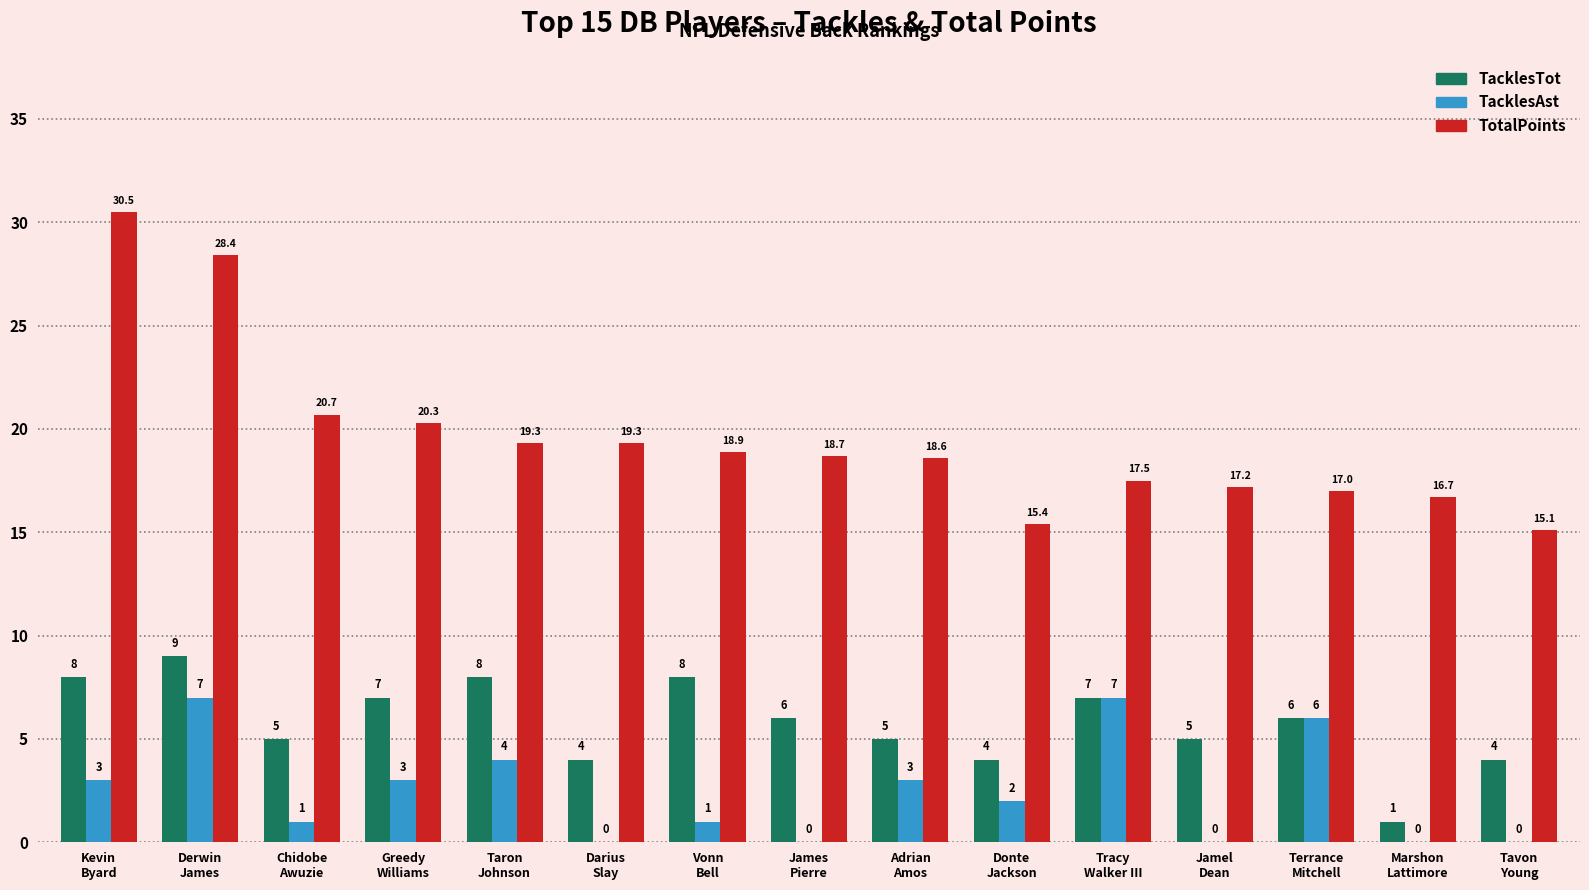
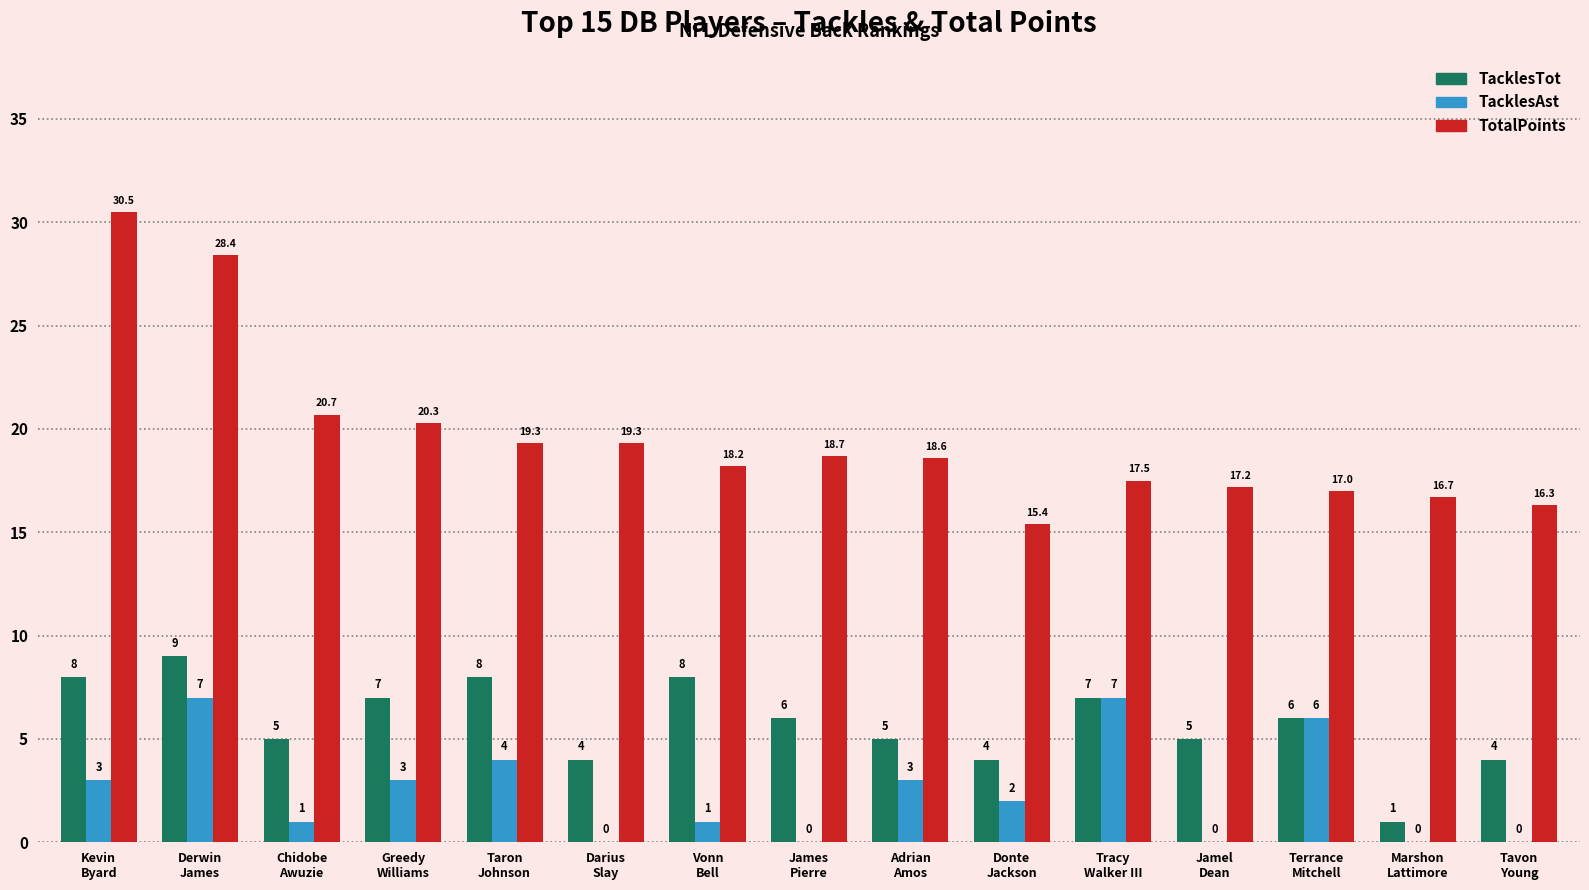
  {
    "TacklesTot": {
      "Kevin Byard": 8,
      "Derwin James": 9,
      "Chidobe Awuzie": 5,
      "Greedy Williams": 7,
      "Taron Johnson": 8,
      "Darius Slay": 4,
      "Vonn Bell": 8,
      "James Pierre": 6,
      "Adrian Amos": 5,
      "Donte Jackson": 4,
      "Tracy Walker III": 7,
      "Jamel Dean": 5,
      "Terrance Mitchell": 6,
      "Marshon Lattimore": 1,
      "Tavon Young": 4
    },
    "TacklesAst": {
      "Kevin Byard": 3,
      "Derwin James": 7,
      "Chidobe Awuzie": 1,
      "Greedy Williams": 3,
      "Taron Johnson": 4,
      "Darius Slay": 0,
      "Vonn Bell": 1,
      "James Pierre": 0,
      "Adrian Amos": 3,
      "Donte Jackson": 2,
      "Tracy Walker III": 7,
      "Jamel Dean": 0,
      "Terrance Mitchell": 6,
      "Marshon Lattimore": 0,
      "Tavon Young": 0
    },
    "TotalPoints": {
      "Kevin Byard": 30.5,
      "Derwin James": 28.4,
      "Chidobe Awuzie": 20.7,
      "Greedy Williams": 20.3,
      "Taron Johnson": 19.3,
      "Darius Slay": 19.3,
-     "Vonn Bell": 18.9,
+     "Vonn Bell": 18.2,
      "James Pierre": 18.7,
      "Adrian Amos": 18.6,
      "Donte Jackson": 15.4,
      "Tracy Walker III": 17.5,
      "Jamel Dean": 17.2,
      "Terrance Mitchell": 17.0,
      "Marshon Lattimore": 16.7,
-     "Tavon Young": 15.1
+     "Tavon Young": 16.3
    }
  }
